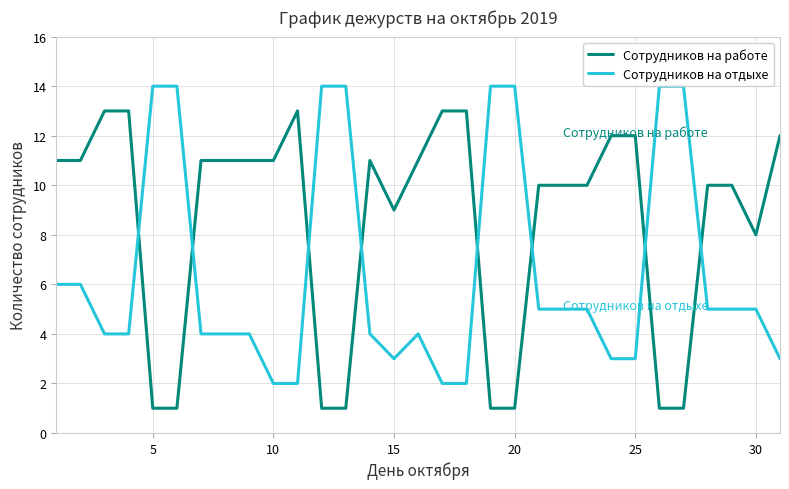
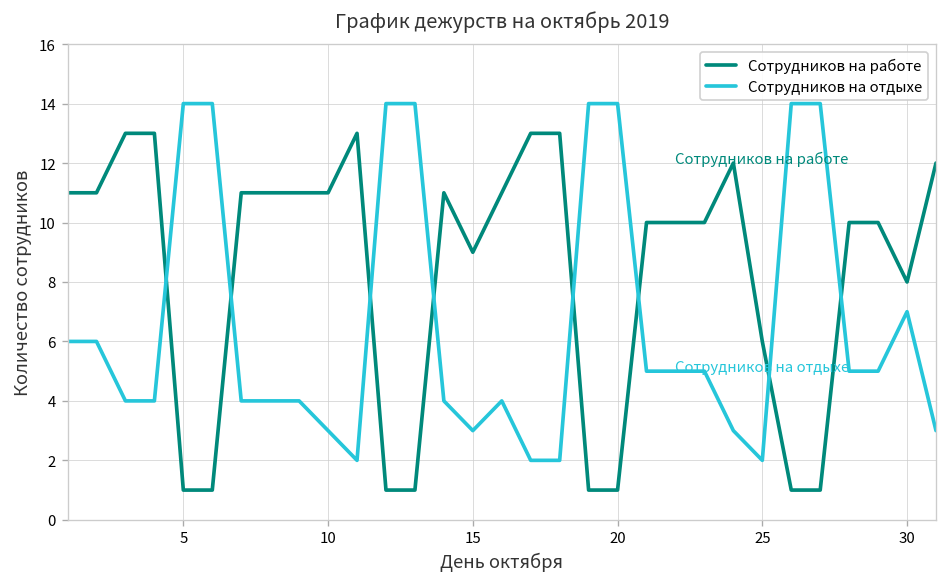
  {
    "Сотрудников на работе": {
      "5": 1,
      "10": 11,
      "15": 9,
      "20": 1,
-     "25": 12,
+     "25": 6,
      "30": 8
    },
    "Сотрудников на отдыхе": {
      "5": 14,
-     "10": 2,
+     "10": 3,
      "15": 3,
      "20": 14,
-     "25": 3,
-     "30": 5
+     "25": 2,
+     "30": 7
    }
  }
